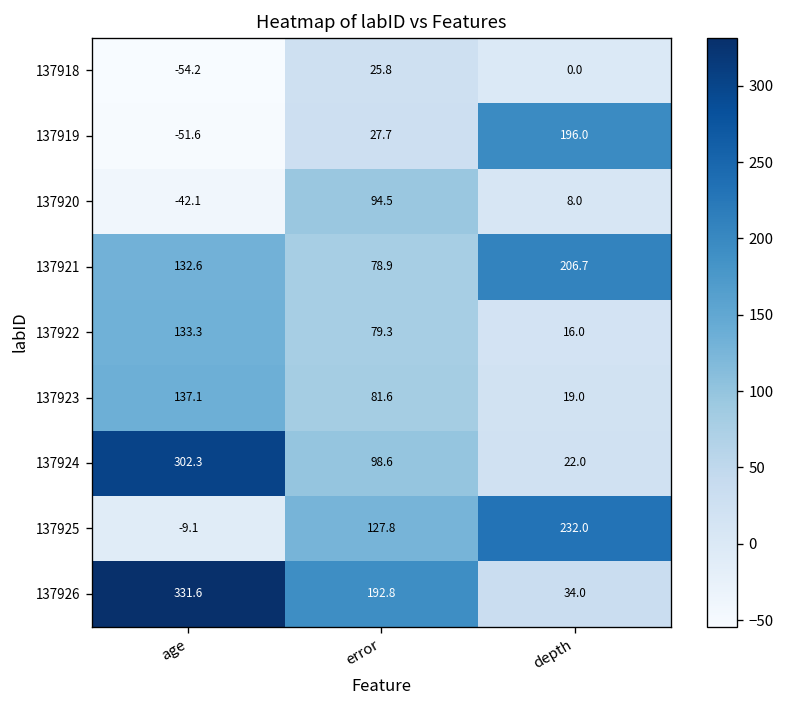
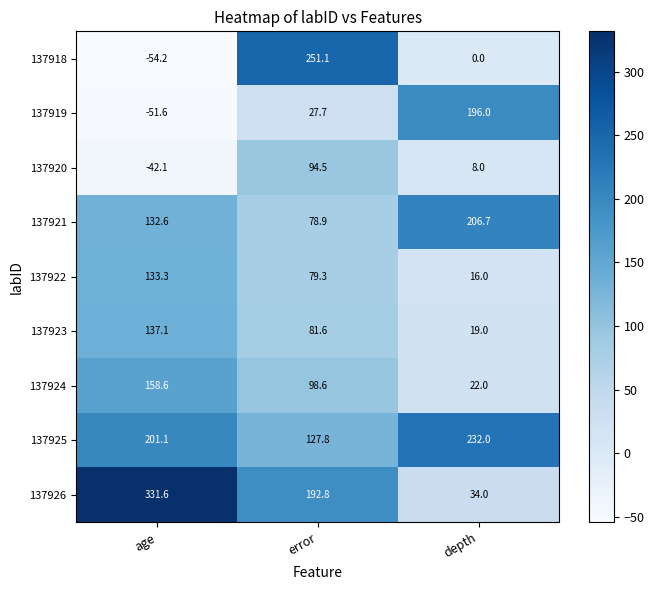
  {
    "137918": {
      "age": -54.2,
-     "error": 25.8,
+     "error": 251.1,
      "depth": 0.0
    },
    "137919": {
      "age": -51.6,
      "error": 27.7,
      "depth": 196.0
    },
    "137920": {
      "age": -42.1,
      "error": 94.5,
      "depth": 8.0
    },
    "137921": {
      "age": 132.6,
      "error": 78.9,
      "depth": 206.7
    },
    "137922": {
      "age": 133.3,
      "error": 79.3,
      "depth": 16.0
    },
    "137923": {
      "age": 137.1,
      "error": 81.6,
      "depth": 19.0
    },
    "137924": {
-     "age": 302.3,
+     "age": 158.6,
      "error": 98.6,
      "depth": 22.0
    },
    "137925": {
-     "age": -9.1,
+     "age": 201.1,
      "error": 127.8,
      "depth": 232.0
    },
    "137926": {
      "age": 331.6,
      "error": 192.8,
      "depth": 34.0
    }
  }
